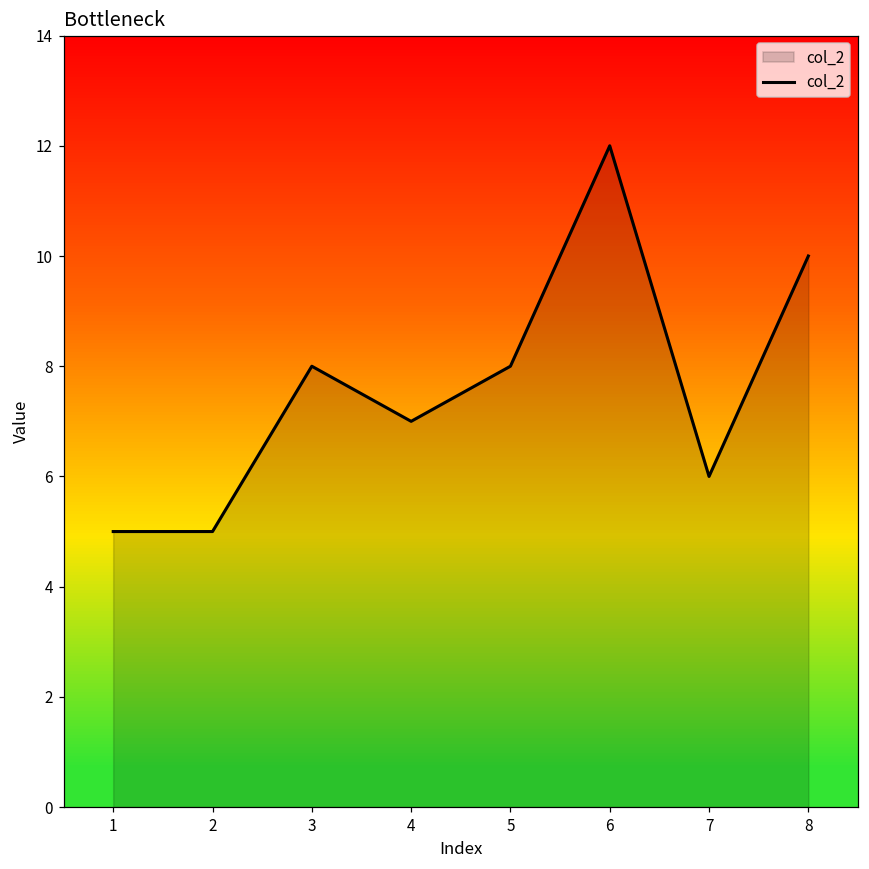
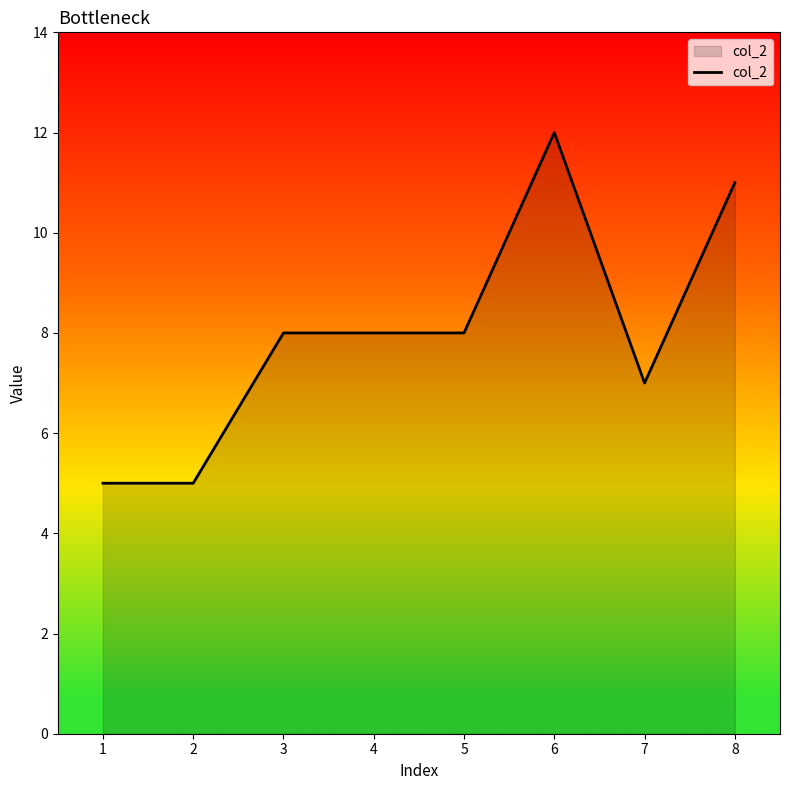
  {
    "1": 5,
    "2": 5,
    "3": 8,
-   "4": 7,
+   "4": 8,
    "5": 8,
    "6": 12,
-   "7": 6,
-   "8": 10
+   "7": 7,
+   "8": 11
  }
